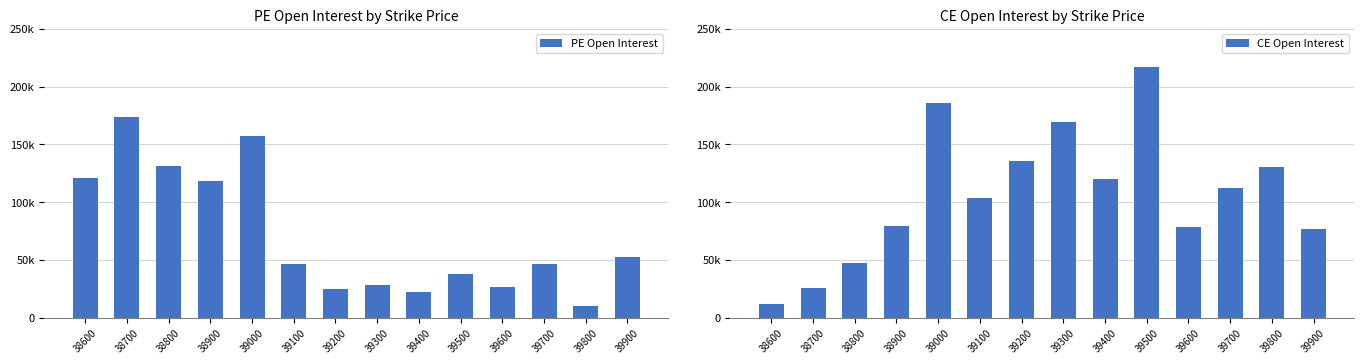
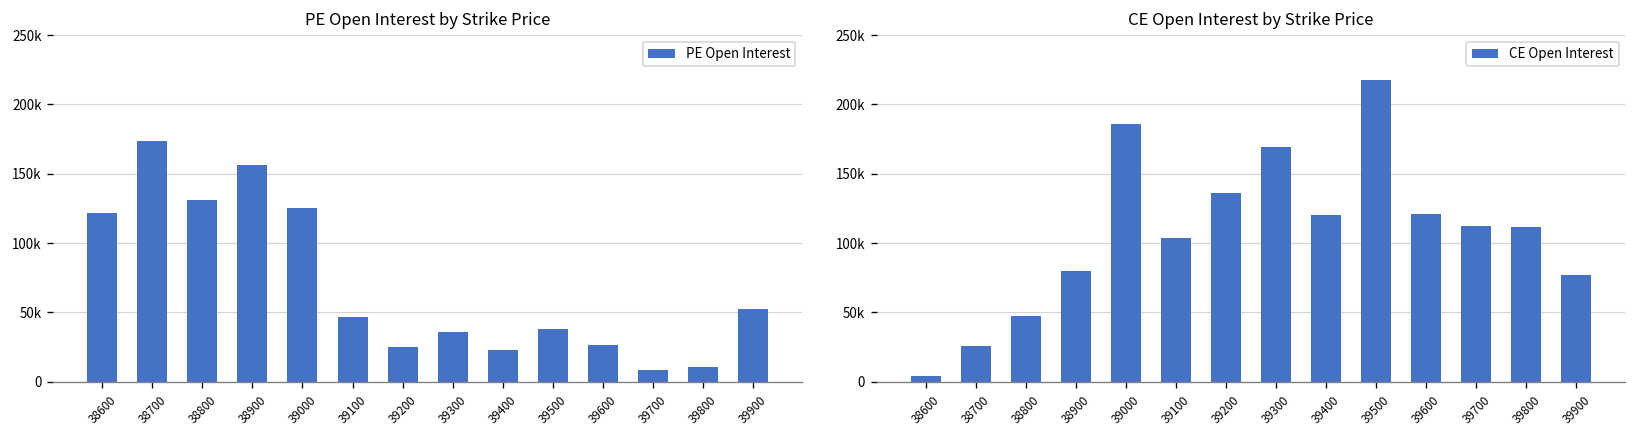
  {
    "PE Open Interest by Strike Price": {
      "38600": 121000,
      "38700": 174000,
      "38800": 131000,
-     "38900": 119000,
-     "39000": 157000,
+     "38900": 156000,
+     "39000": 125000,
      "39100": 47000,
      "39200": 25000,
-     "39300": 28000,
+     "39300": 36000,
      "39400": 22000,
      "39500": 38000,
      "39600": 26000,
-     "39700": 47000,
+     "39700": 9000,
      "39800": 11000,
      "39900": 53000
    },
    "CE Open Interest by Strike Price": {
-     "38600": 12000,
+     "38600": 4000,
      "38700": 26000,
      "38800": 47000,
      "38900": 79000,
      "39000": 186000,
      "39100": 104000,
      "39200": 136000,
      "39300": 169000,
      "39400": 120000,
      "39500": 217000,
-     "39600": 78000,
+     "39600": 121000,
      "39700": 112000,
-     "39800": 130000,
+     "39800": 111000,
      "39900": 77000
    }
  }
